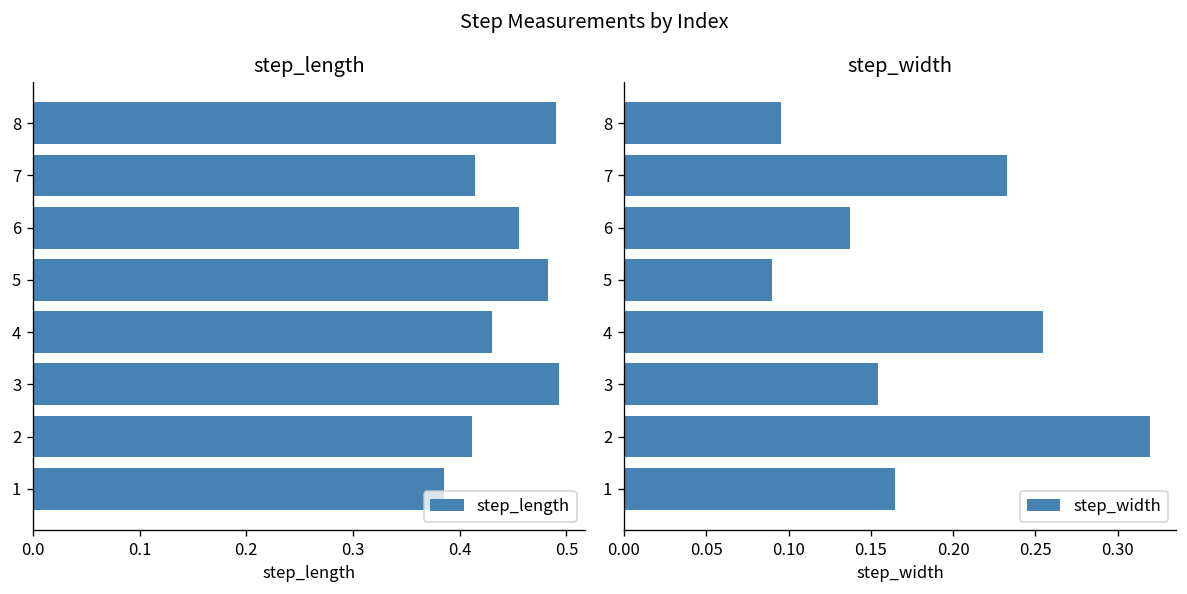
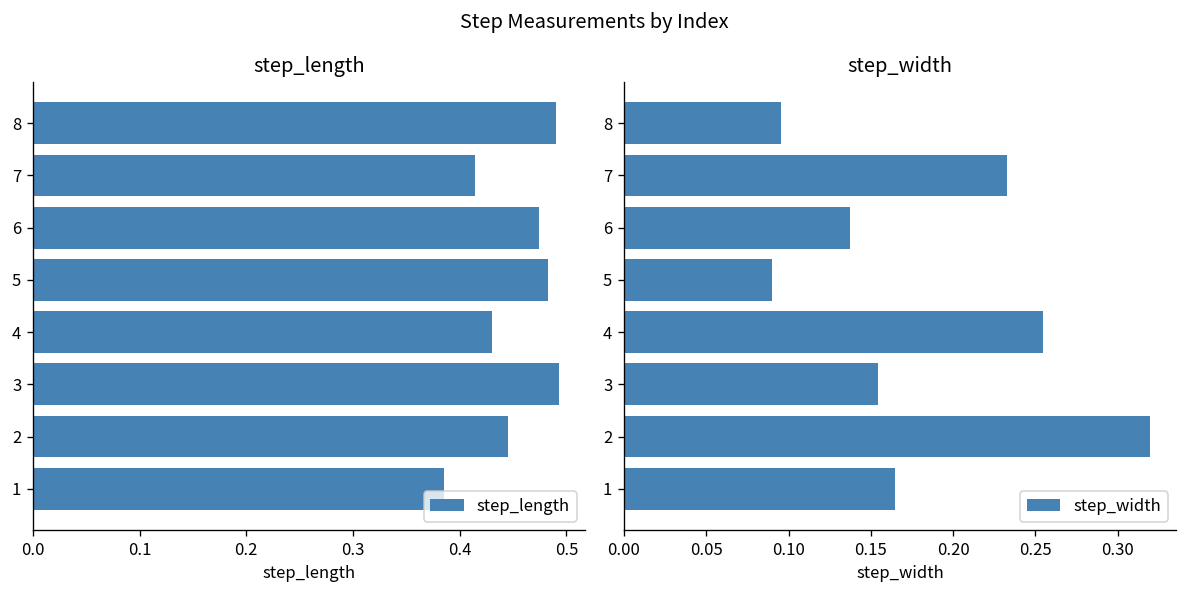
  {
    "step_length": {
      "8": 0.49,
      "7": 0.41,
-     "6": 0.46,
+     "6": 0.47,
      "5": 0.48,
      "4": 0.43,
      "3": 0.49,
-     "2": 0.41,
+     "2": 0.45,
      "1": 0.39
    },
    "step_width": {
      "8": 0.095,
      "7": 0.233,
      "6": 0.138,
      "5": 0.090,
      "4": 0.255,
      "3": 0.155,
      "2": 0.320,
      "1": 0.165
    }
  }
